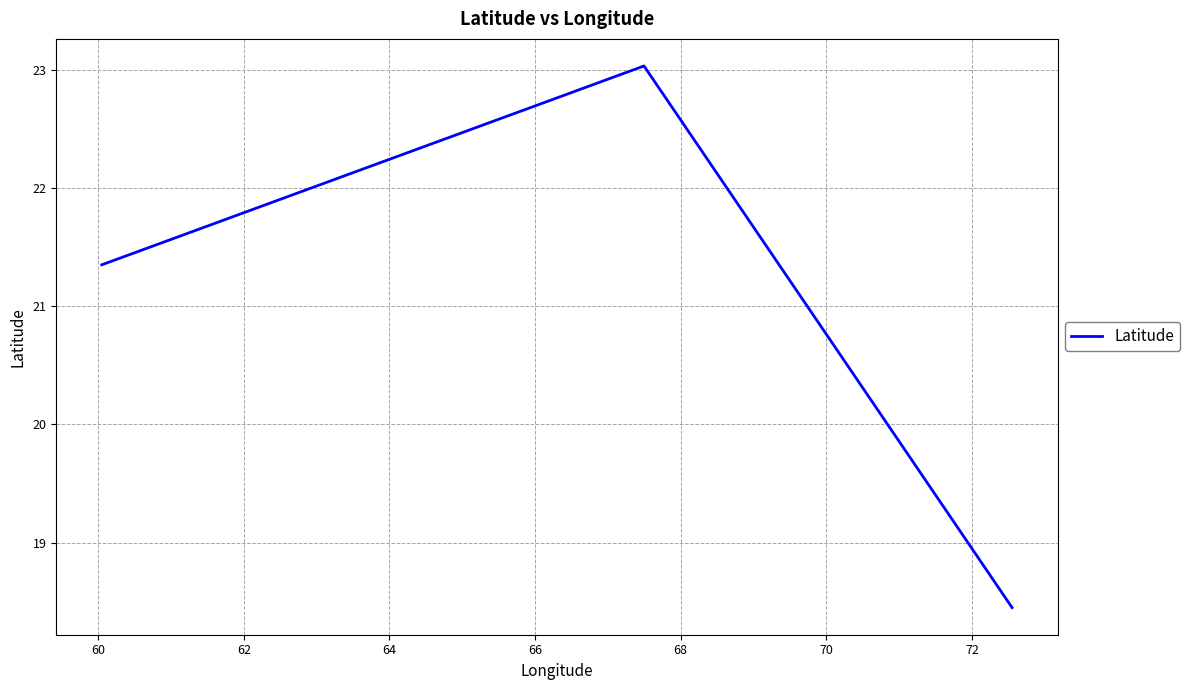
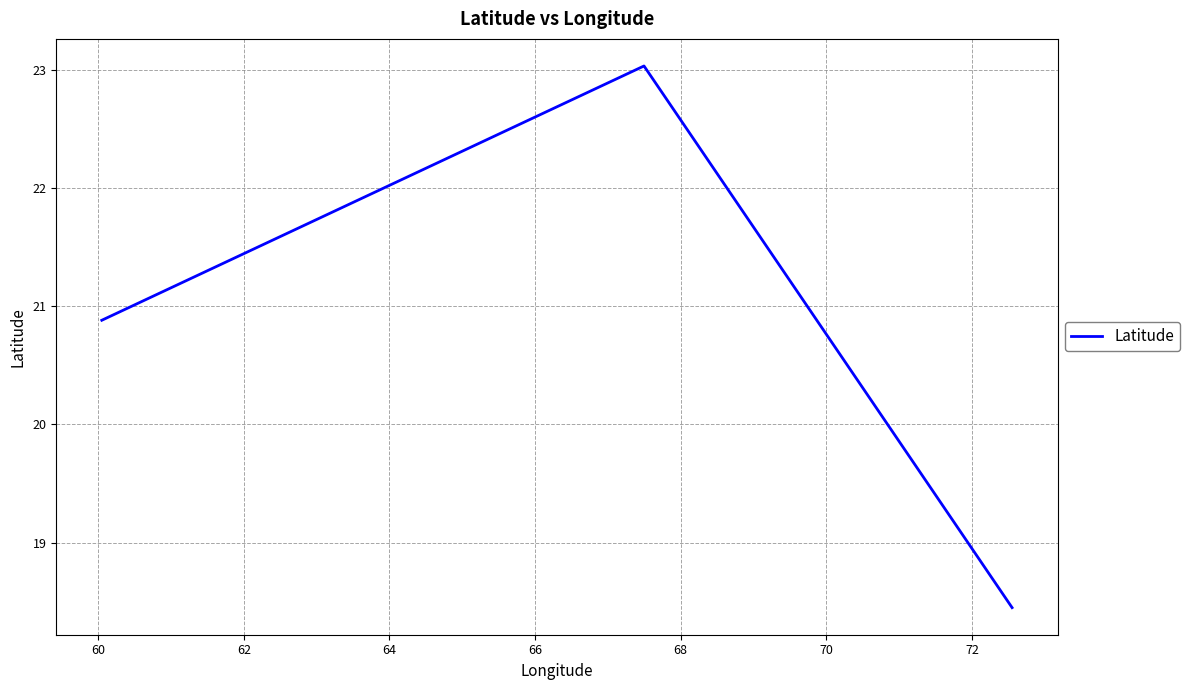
  {
-   "60": 21.35
+   "60": 20.88
  }
